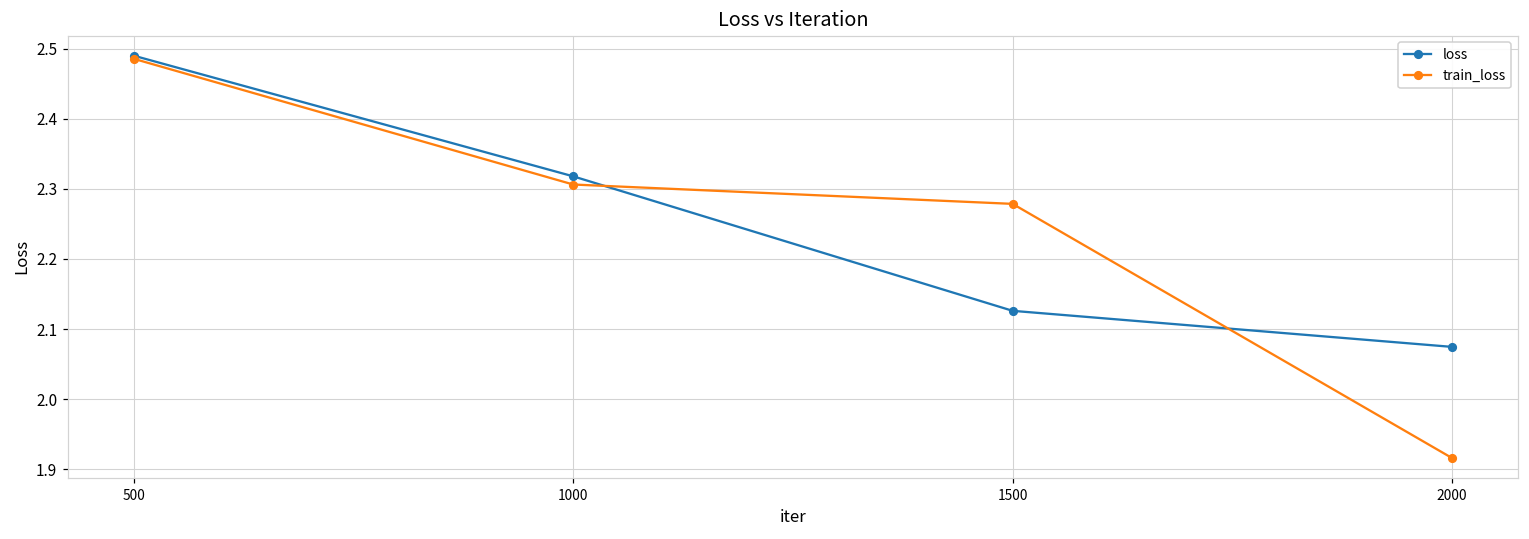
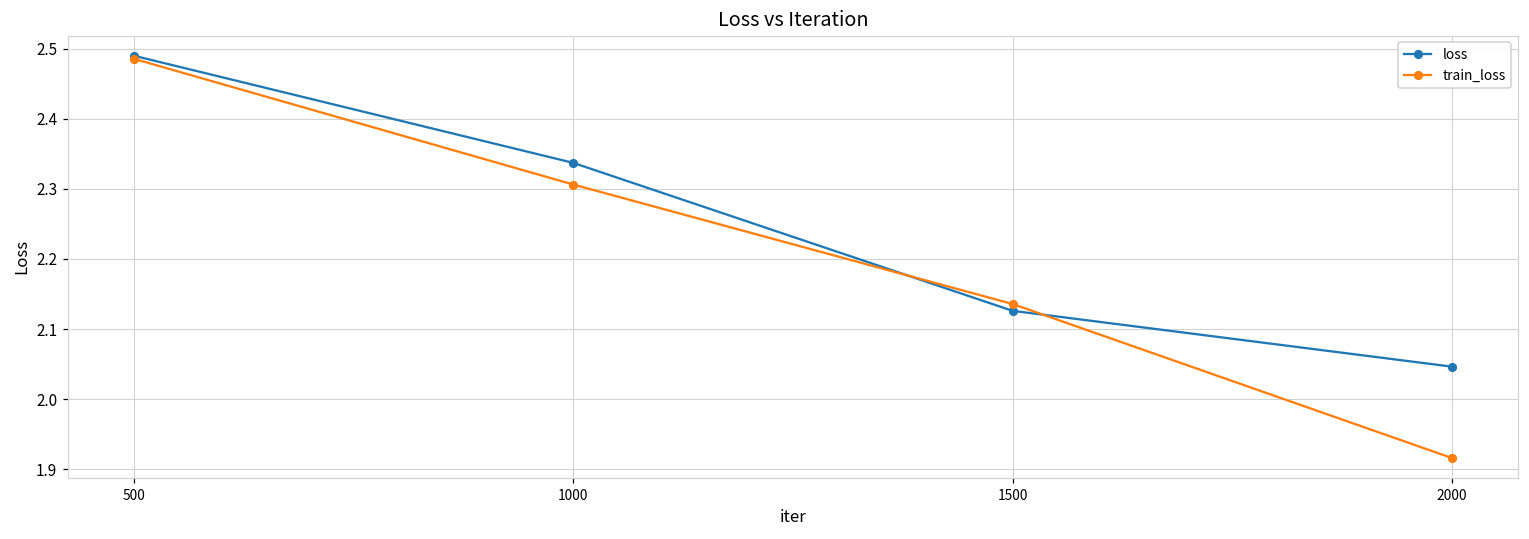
  {
    "loss": {
      "500": 2.49,
-     "1000": 2.32,
+     "1000": 2.34,
      "1500": 2.13,
-     "2000": 2.07
+     "2000": 2.05
    },
    "train_loss": {
      "500": 2.49,
      "1000": 2.31,
-     "1500": 2.28,
+     "1500": 2.14,
      "2000": 1.92
    }
  }
